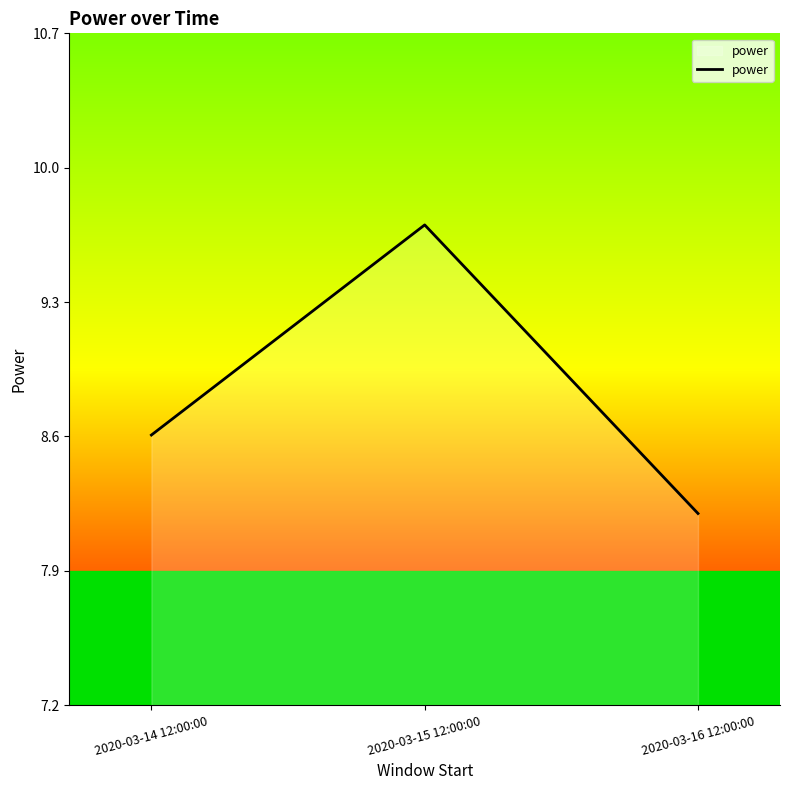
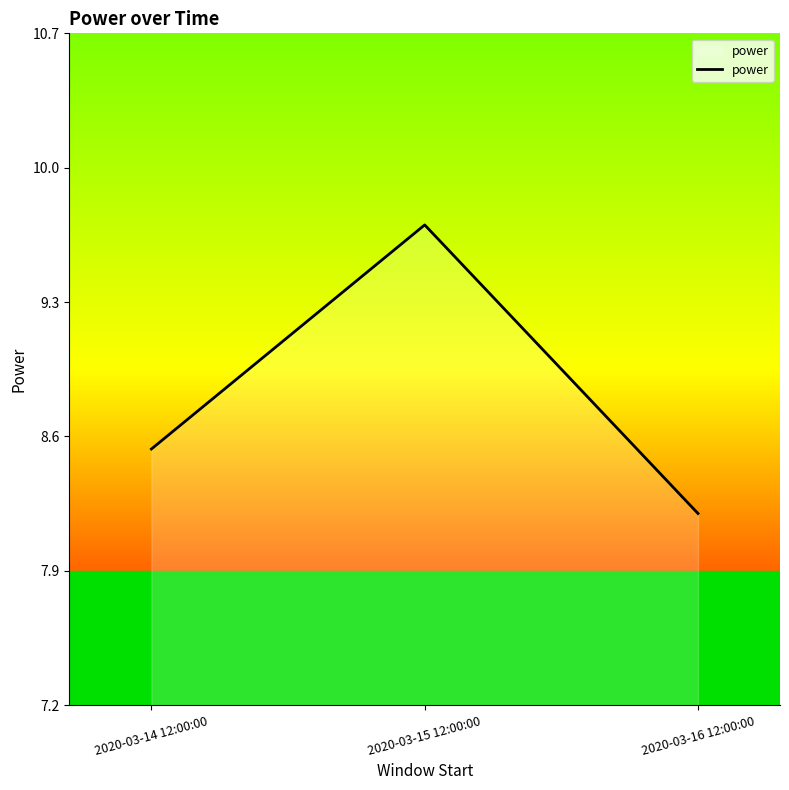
  {
-   "2020-03-14 12:00:00": 8.59,
+   "2020-03-14 12:00:00": 8.52,
    "2020-03-15 12:00:00": 9.69,
    "2020-03-16 12:00:00": 8.18
  }
